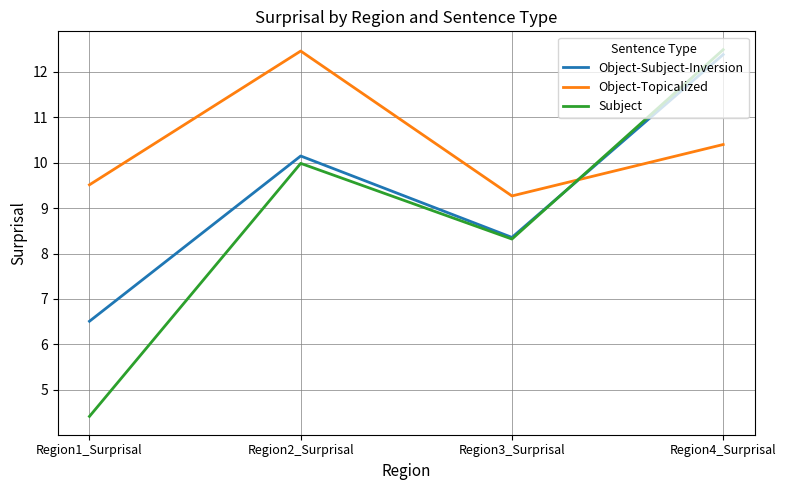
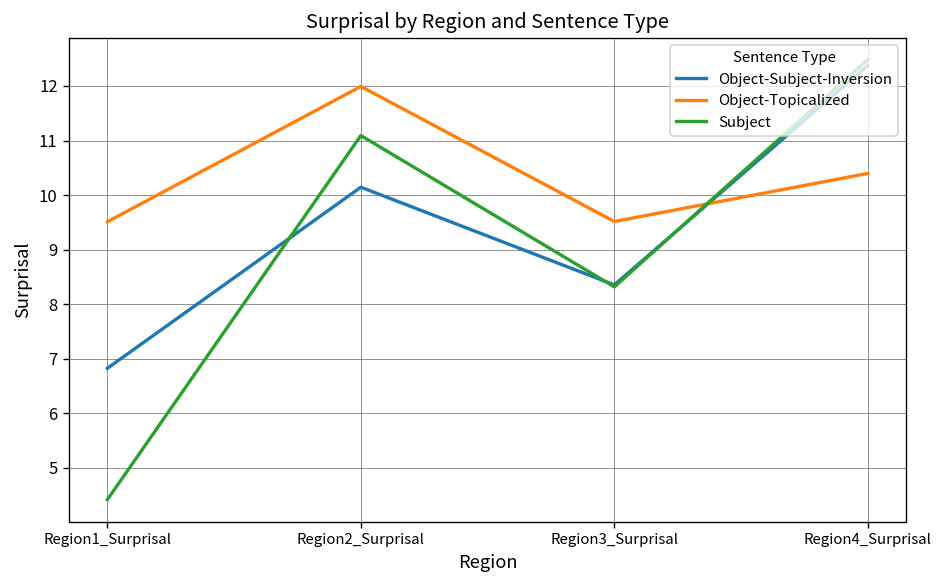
  {
    "Object-Subject-Inversion": {
-     "Region1_Surprisal": 6.5,
+     "Region1_Surprisal": 6.8,
      "Region2_Surprisal": 10.1
    },
    "Object-Topicalized": {
      "Region1_Surprisal": 9.5,
-     "Region2_Surprisal": 12.5,
-     "Region3_Surprisal": 9.3,
+     "Region2_Surprisal": 12.0,
+     "Region3_Surprisal": 9.5,
      "Region4_Surprisal": 10.4
    },
    "Subject": {
      "Region1_Surprisal": 4.4,
-     "Region2_Surprisal": 10.0
+     "Region2_Surprisal": 11.1
    }
  }
